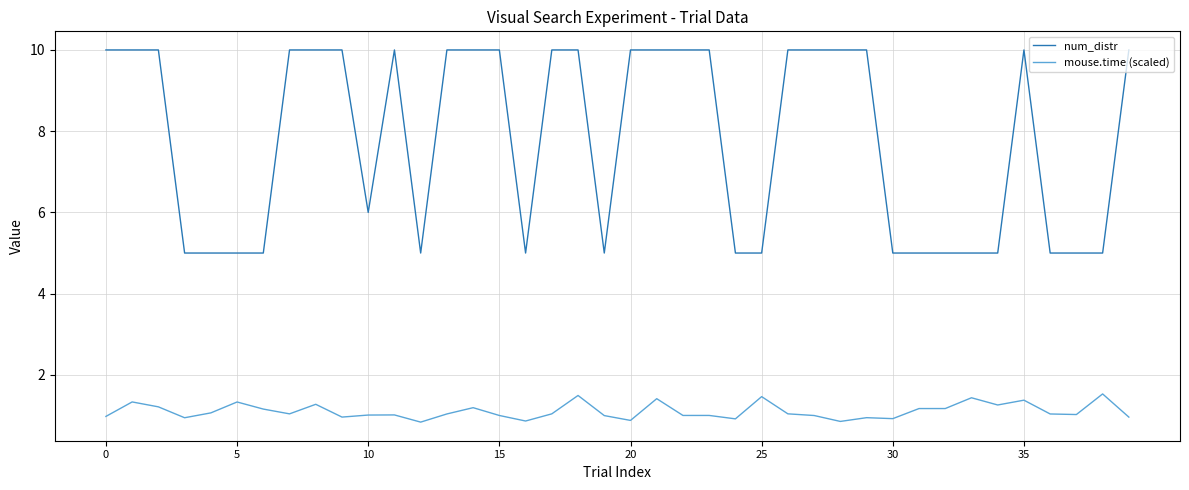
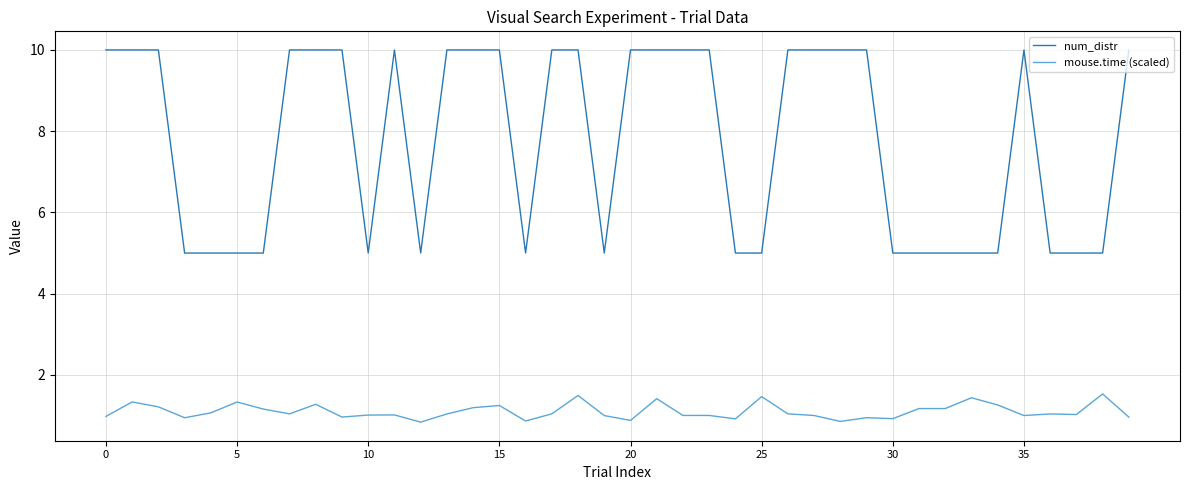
  {
    "num_distr": {
      "0": 10,
      "5": 5,
-     "10": 6,
+     "10": 5,
      "15": 10,
      "20": 10,
      "25": 5,
      "30": 5,
      "35": 10
    },
    "mouse.time (scaled)": {
      "0": 1.0,
      "5": 1.3,
      "10": 1.0,
-     "15": 1.0,
+     "15": 1.2,
      "20": 0.9,
      "25": 1.5,
      "30": 0.9,
-     "35": 1.4
+     "35": 1.0
    }
  }
